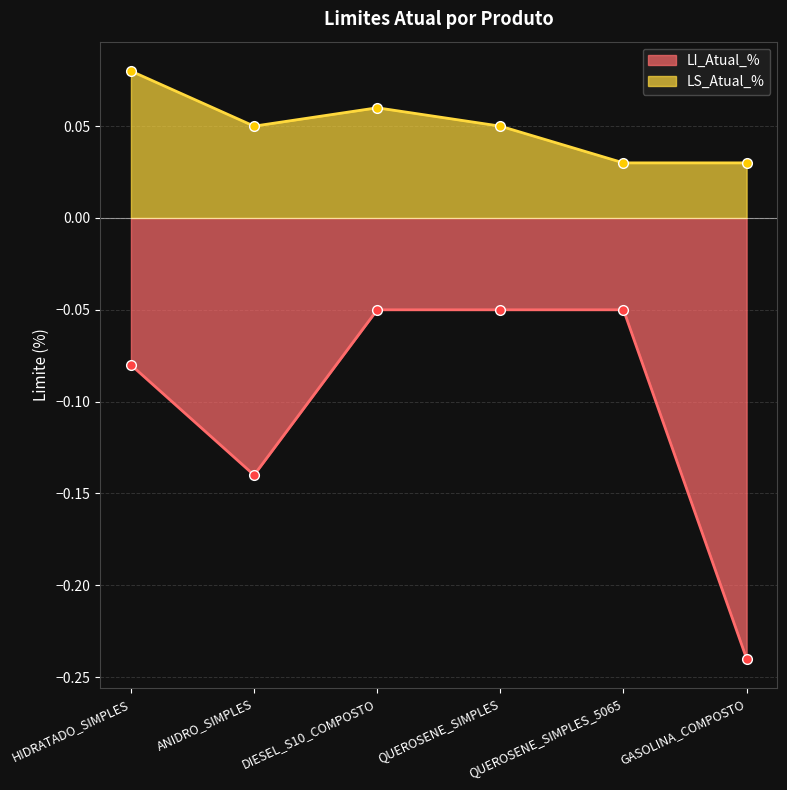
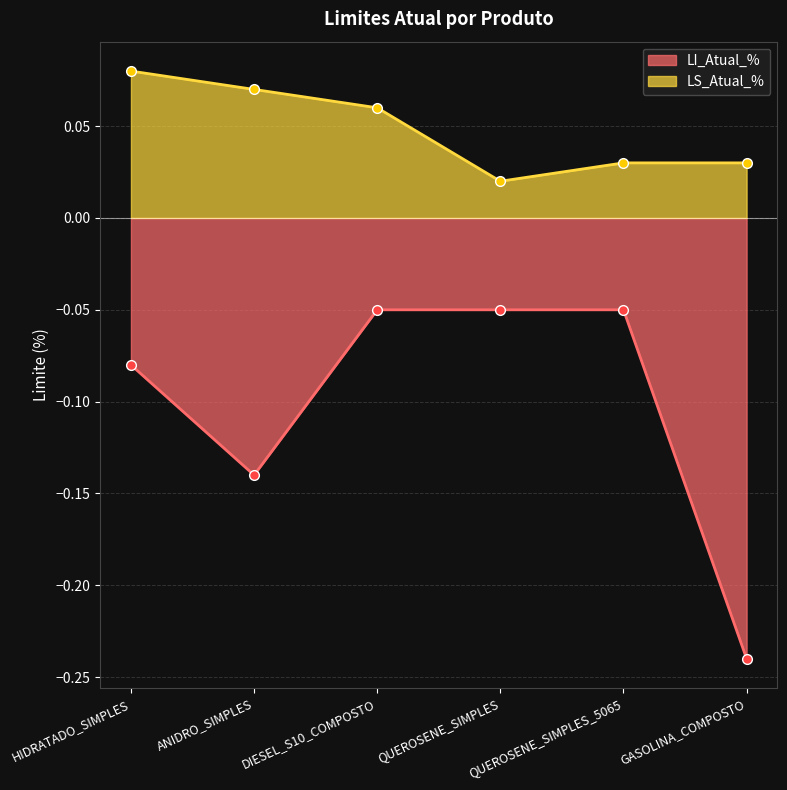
  {
    "LS_Atual_%": {
      "HIDRATADO_SIMPLES": 0.08,
-     "ANIDRO_SIMPLES": 0.05,
+     "ANIDRO_SIMPLES": 0.07,
      "DIESEL_S10_COMPOSTO": 0.06,
-     "QUEROSENE_SIMPLES": 0.05,
+     "QUEROSENE_SIMPLES": 0.02,
      "QUEROSENE_SIMPLES_5065": 0.03,
      "GASOLINA_COMPOSTO": 0.03
    }
  }
